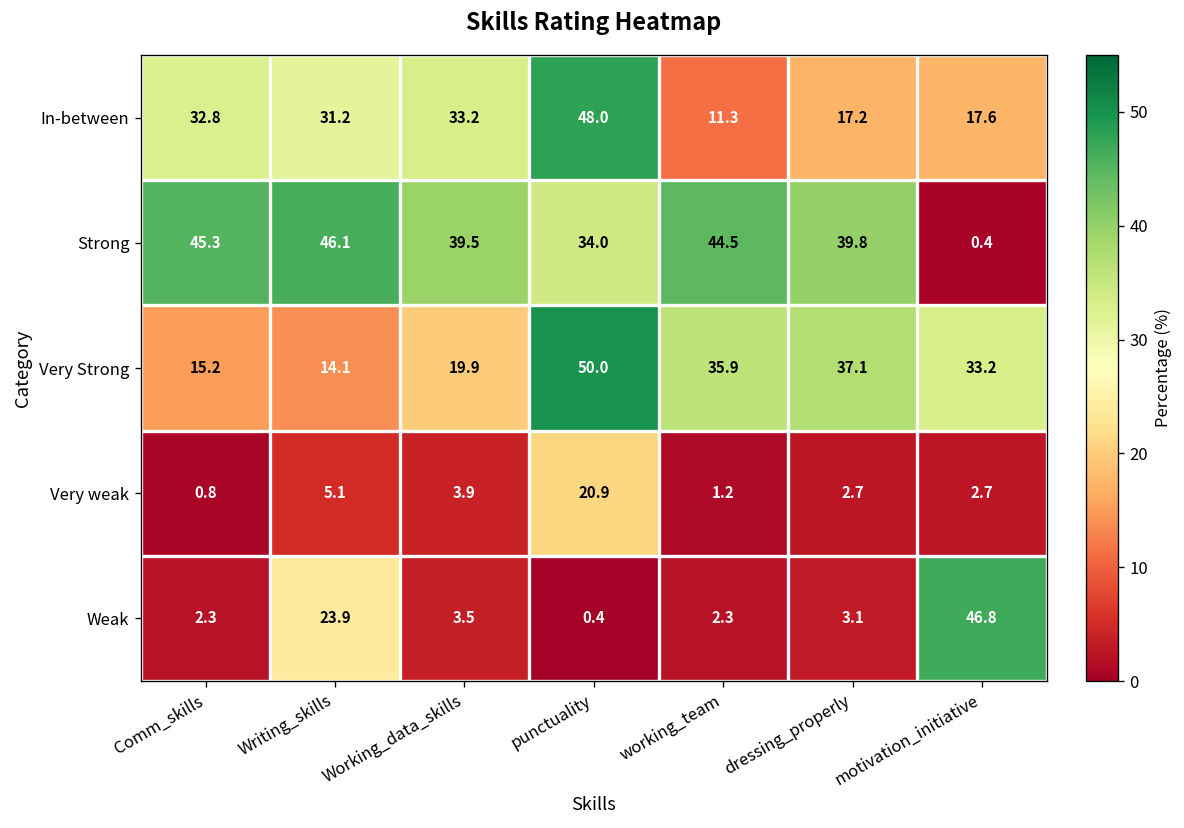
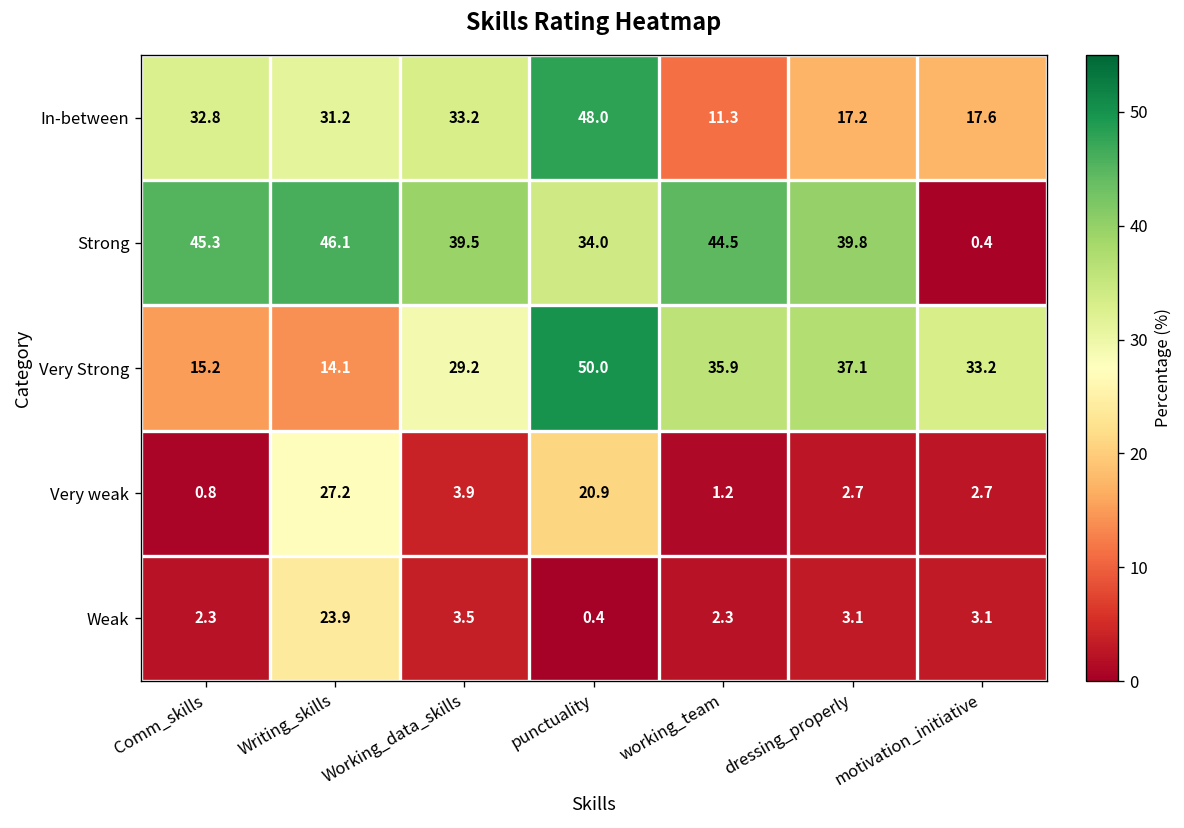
  {
    "In-between": {
      "Comm_skills": 32.8,
      "Writing_skills": 31.2,
      "Working_data_skills": 33.2,
      "punctuality": 48.0,
      "working_team": 11.3,
      "dressing_properly": 17.2,
      "motivation_initiative": 17.6
    },
    "Strong": {
      "Comm_skills": 45.3,
      "Writing_skills": 46.1,
      "Working_data_skills": 39.5,
      "punctuality": 34.0,
      "working_team": 44.5,
      "dressing_properly": 39.8,
      "motivation_initiative": 0.4
    },
    "Very Strong": {
      "Comm_skills": 15.2,
      "Writing_skills": 14.1,
-     "Working_data_skills": 19.9,
+     "Working_data_skills": 29.2,
      "punctuality": 50.0,
      "working_team": 35.9,
      "dressing_properly": 37.1,
      "motivation_initiative": 33.2
    },
    "Very weak": {
      "Comm_skills": 0.8,
-     "Writing_skills": 5.1,
+     "Writing_skills": 27.2,
      "Working_data_skills": 3.9,
      "punctuality": 20.9,
      "working_team": 1.2,
      "dressing_properly": 2.7,
      "motivation_initiative": 2.7
    },
    "Weak": {
      "Comm_skills": 2.3,
      "Writing_skills": 23.9,
      "Working_data_skills": 3.5,
      "punctuality": 0.4,
      "working_team": 2.3,
      "dressing_properly": 3.1,
-     "motivation_initiative": 46.8
+     "motivation_initiative": 3.1
    }
  }
